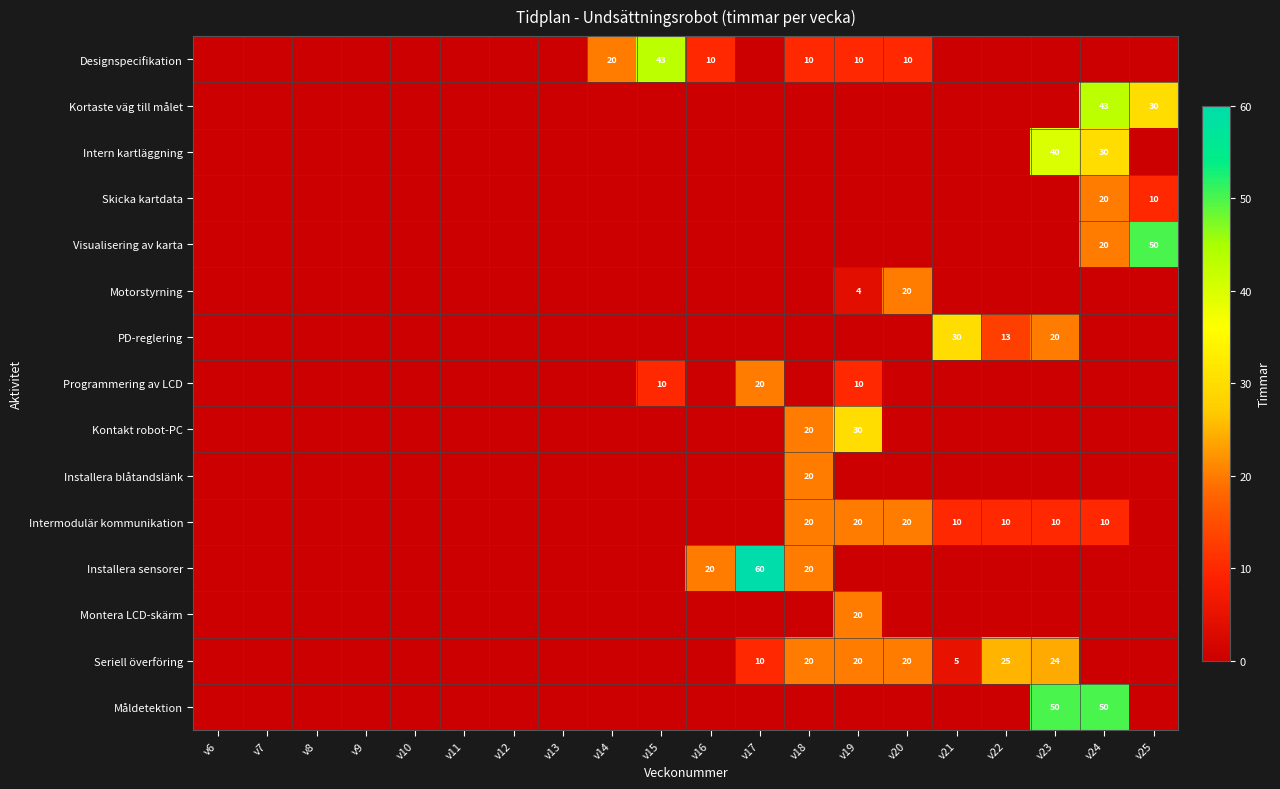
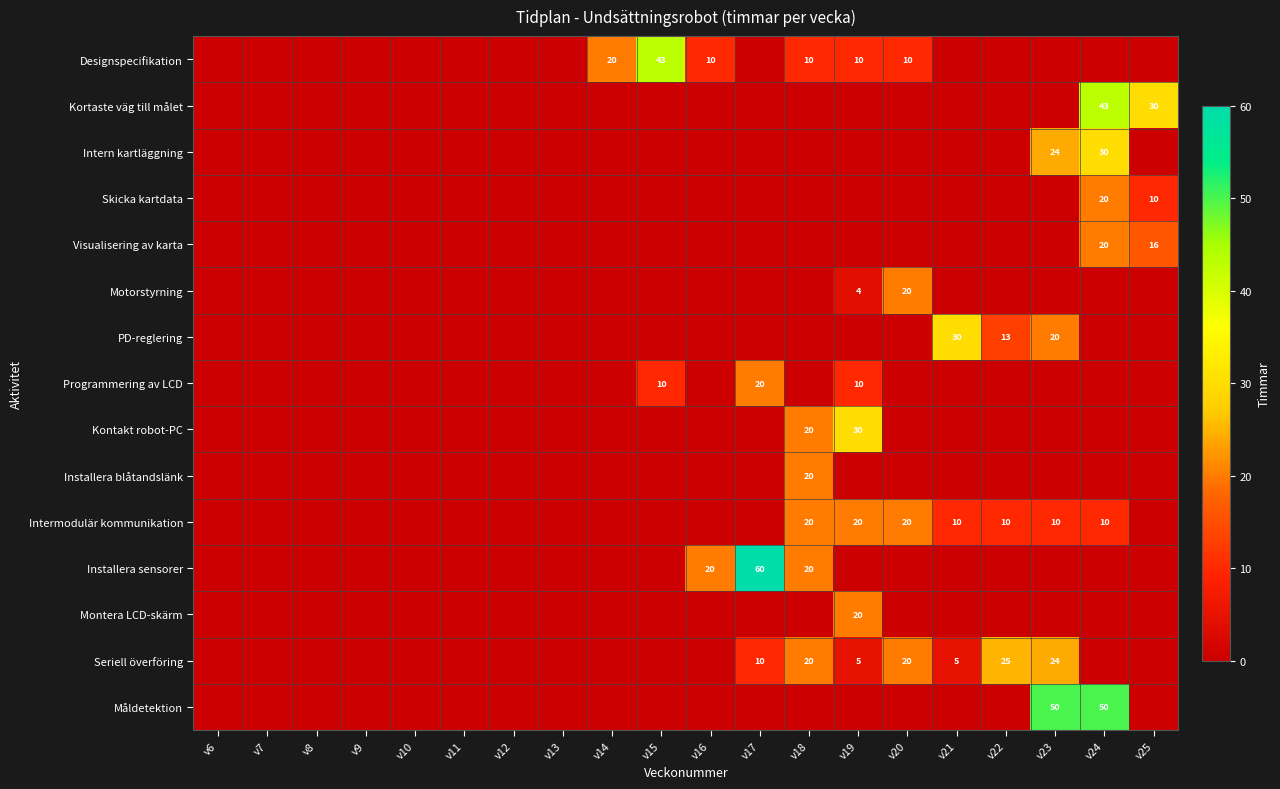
  {
    "Designspecifikation": {
      "v14": 20,
      "v15": 43,
      "v16": 10,
      "v18": 10,
      "v19": 10,
      "v20": 10
    },
    "Kortaste väg till målet": {
      "v24": 43,
      "v25": 30
    },
    "Intern kartläggning": {
-     "v23": 40,
+     "v23": 24,
      "v24": 30
    },
    "Skicka kartdata": {
      "v24": 20,
      "v25": 10
    },
    "Visualisering av karta": {
      "v24": 20,
-     "v25": 50
+     "v25": 16
    },
    "Motorstyrning": {
      "v19": 4,
      "v20": 20
    },
    "PD-reglering": {
      "v21": 30,
      "v22": 13,
      "v23": 20
    },
    "Programmering av LCD": {
      "v15": 10,
      "v17": 20,
      "v19": 10
    },
    "Kontakt robot-PC": {
      "v18": 20,
      "v19": 30
    },
    "Installera blåtandslänk": {
      "v18": 20
    },
    "Intermodulär kommunikation": {
      "v18": 20,
      "v19": 20,
      "v20": 20,
      "v21": 10,
      "v22": 10,
      "v23": 10,
      "v24": 10
    },
    "Installera sensorer": {
      "v16": 20,
      "v17": 60,
      "v18": 20
    },
    "Montera LCD-skärm": {
      "v19": 20
    },
    "Seriell överföring": {
      "v17": 10,
      "v18": 20,
-     "v19": 20,
+     "v19": 5,
      "v20": 20,
      "v21": 5,
      "v22": 25,
      "v23": 24
    },
    "Måldetektion": {
      "v23": 50,
      "v24": 50
    }
  }
